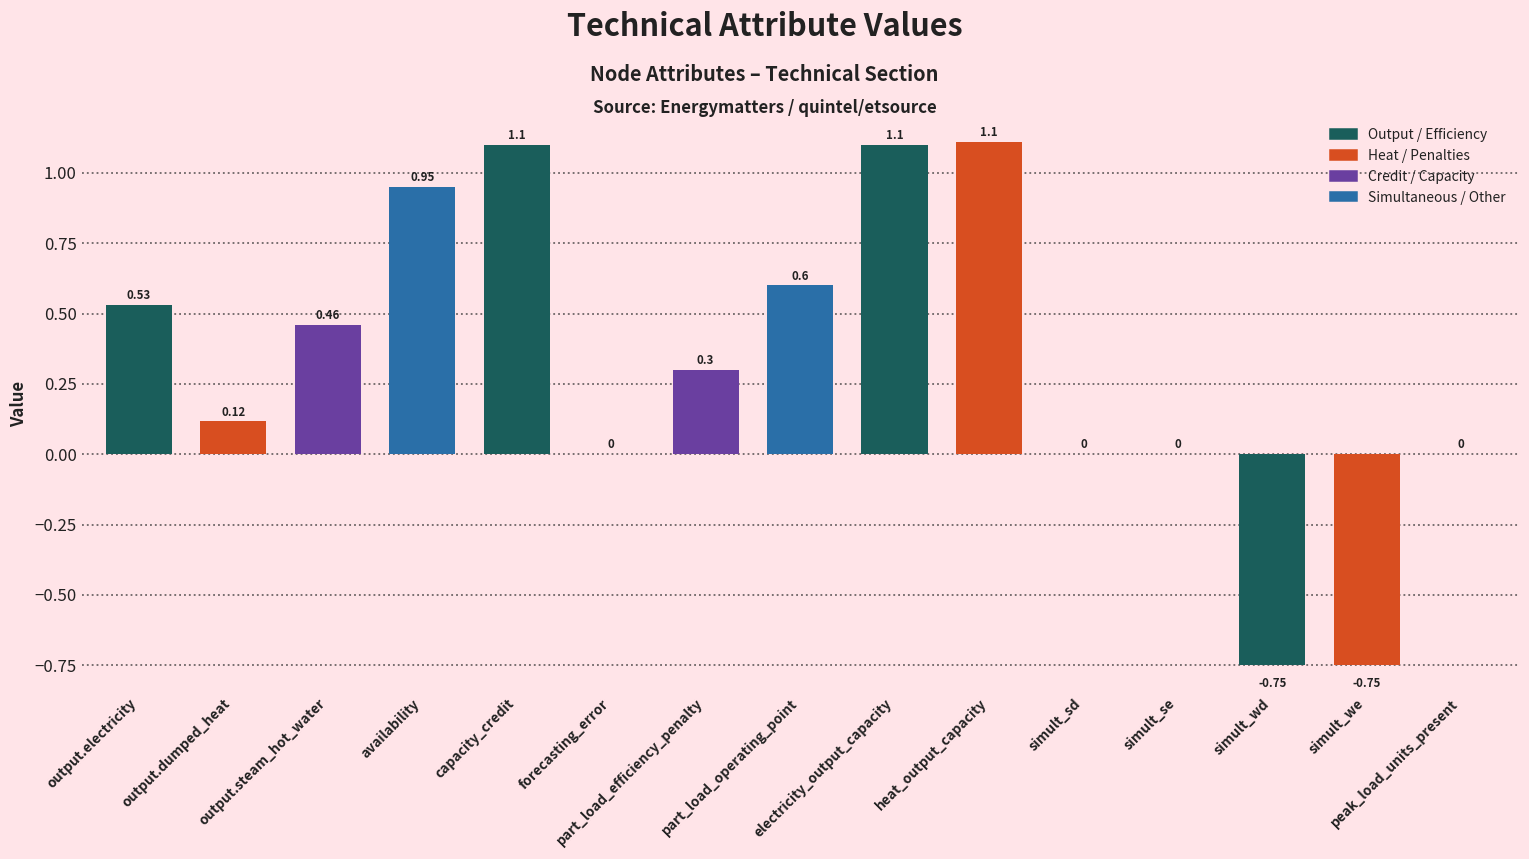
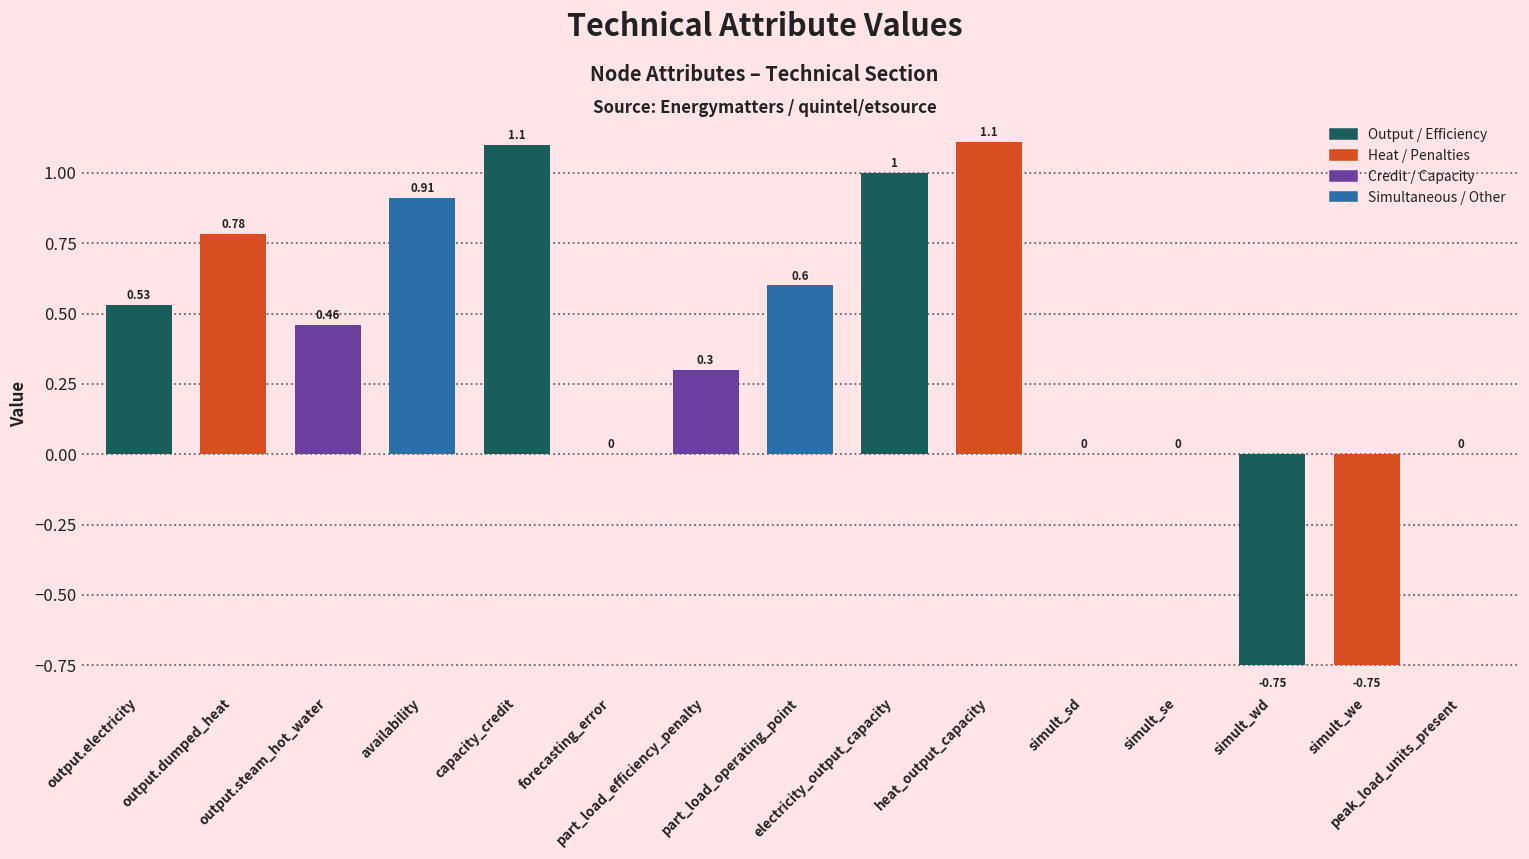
  {
    "output.electricity": 0.53,
-   "output.dumped_heat": 0.12,
+   "output.dumped_heat": 0.78,
    "output.steam_hot_water": 0.46,
-   "availability": 0.95,
+   "availability": 0.91,
    "capacity_credit": 1.1,
    "forecasting_error": 0,
    "part_load_efficiency_penalty": 0.3,
    "part_load_operating_point": 0.6,
-   "electricity_output_capacity": 1.1,
+   "electricity_output_capacity": 1,
    "heat_output_capacity": 1.1,
    "simult_sd": 0,
    "simult_se": 0,
    "simult_wd": -0.75,
    "simult_we": -0.75,
    "peak_load_units_present": 0
  }
